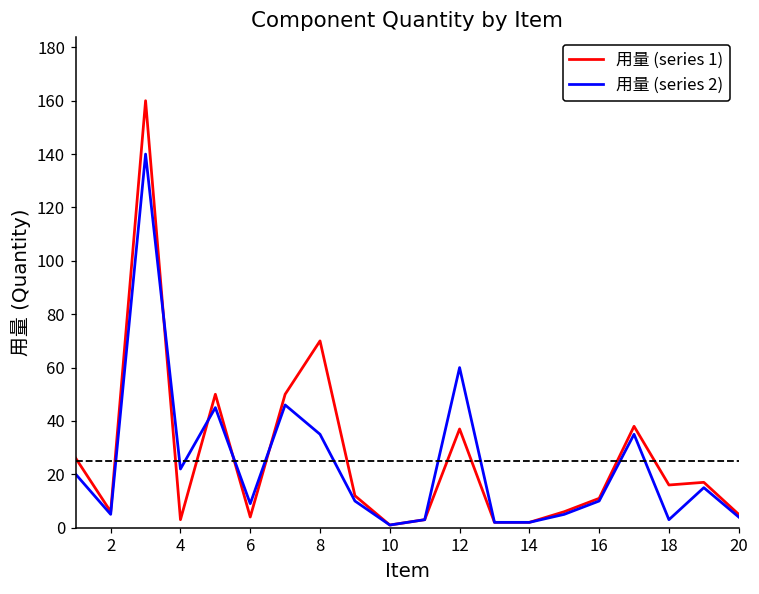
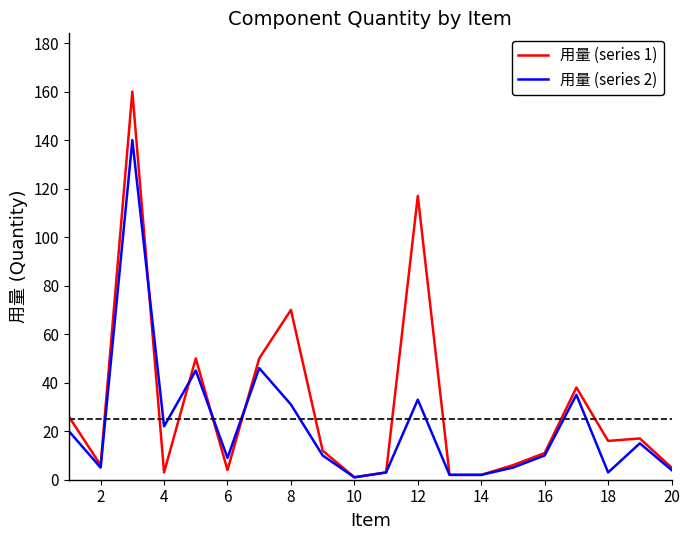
  {
    "用量 (series 1)": {
      "4": 3,
      "6": 4,
      "8": 70,
-     "12": 37,
+     "12": 117,
      "18": 16
    },
    "用量 (series 2)": {
      "4": 22,
      "6": 9,
-     "8": 35,
-     "12": 60,
+     "8": 31,
+     "12": 33,
      "18": 3
    }
  }
